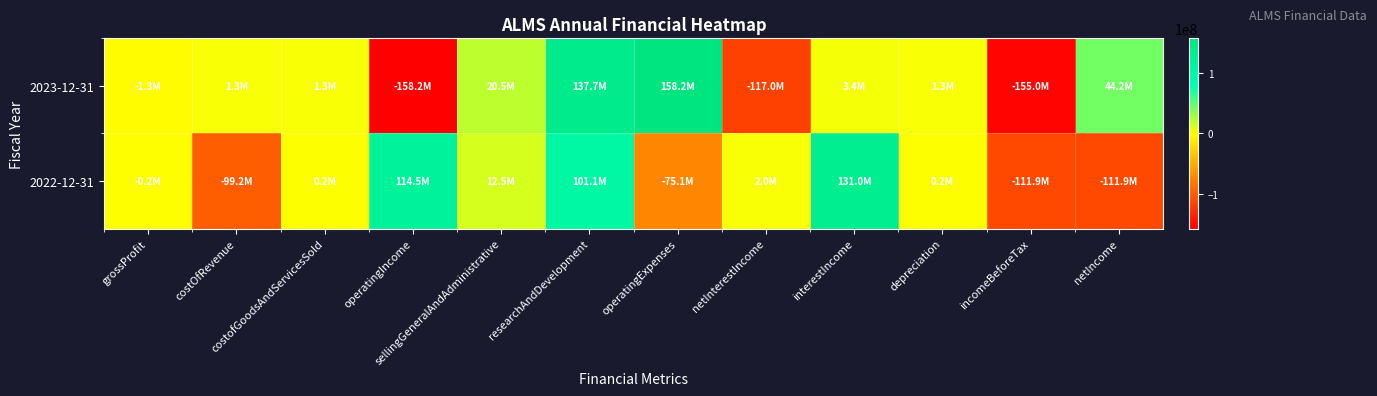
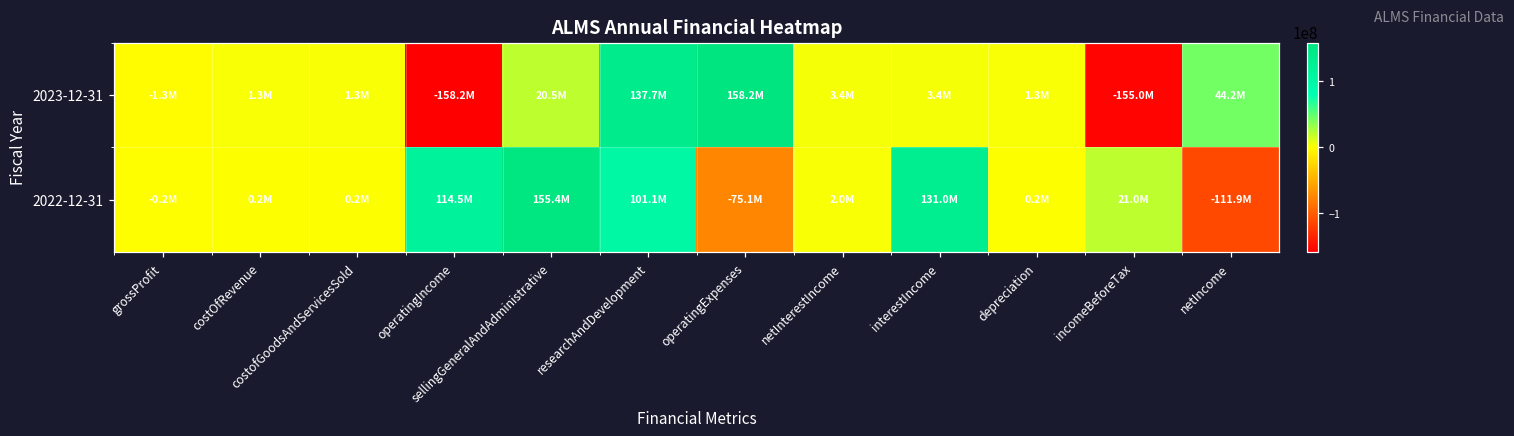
  {
    "2023-12-31": {
      "grossProfit": "-1.3M",
      "costOfRevenue": "1.3M",
      "costofGoodsAndServicesSold": "1.3M",
      "operatingIncome": "-158.2M",
      "sellingGeneralAndAdministrative": "20.5M",
      "researchAndDevelopment": "137.7M",
      "operatingExpenses": "158.2M",
-     "netInterestIncome": "-117.0M",
+     "netInterestIncome": "3.4M",
      "interestIncome": "3.4M",
      "depreciation": "1.3M",
      "incomeBeforeTax": "-155.0M",
      "netIncome": "44.2M"
    },
    "2022-12-31": {
      "grossProfit": "-0.2M",
-     "costOfRevenue": "-99.2M",
+     "costOfRevenue": "0.2M",
      "costofGoodsAndServicesSold": "0.2M",
      "operatingIncome": "114.5M",
-     "sellingGeneralAndAdministrative": "12.5M",
+     "sellingGeneralAndAdministrative": "155.4M",
      "researchAndDevelopment": "101.1M",
      "operatingExpenses": "-75.1M",
      "netInterestIncome": "2.0M",
      "interestIncome": "131.0M",
      "depreciation": "0.2M",
-     "incomeBeforeTax": "-111.9M",
+     "incomeBeforeTax": "21.0M",
      "netIncome": "-111.9M"
    }
  }
